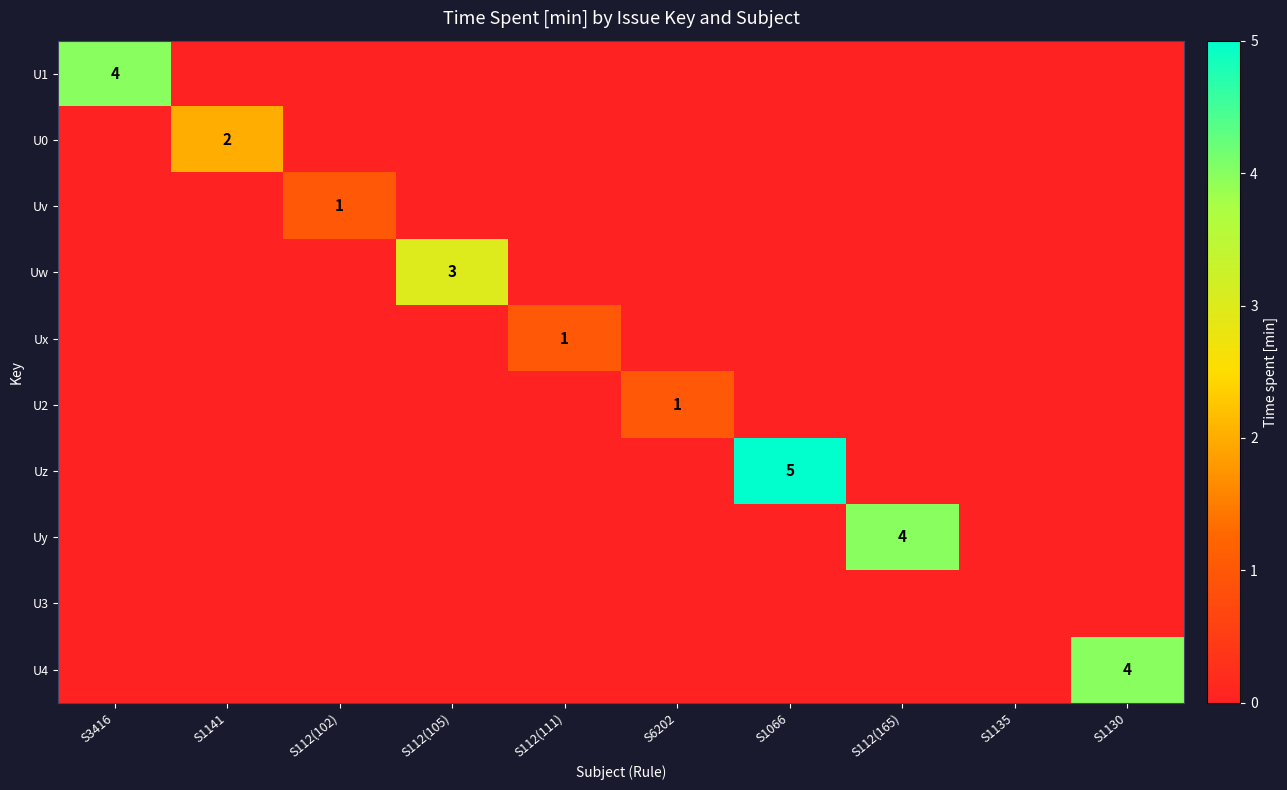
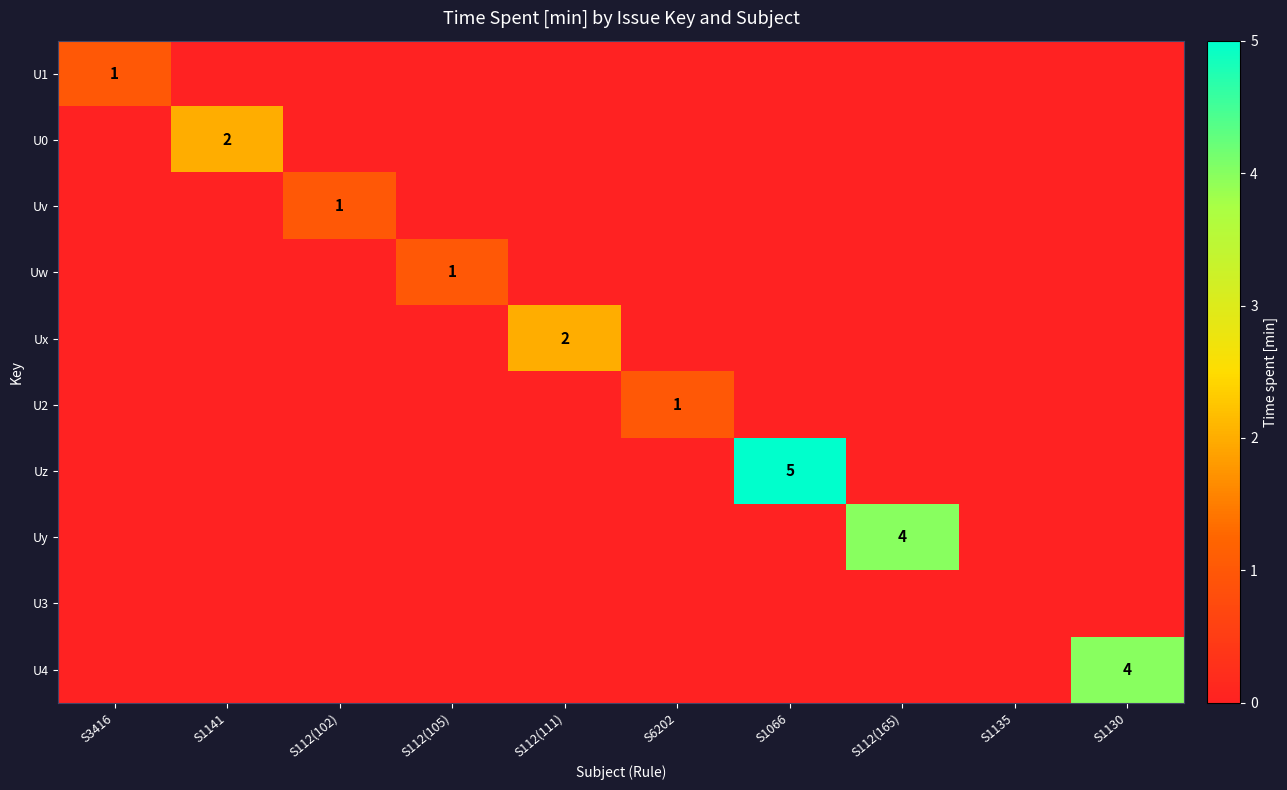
  {
    "U1": {
-     "S3416": 4
+     "S3416": 1
    },
    "U0": {
      "S1141": 2
    },
    "Uv": {
      "S112(102)": 1
    },
    "Uw": {
-     "S112(105)": 3
+     "S112(105)": 1
    },
    "Ux": {
-     "S112(111)": 1
+     "S112(111)": 2
    },
    "U2": {
      "S6202": 1
    },
    "Uz": {
      "S1066": 5
    },
    "Uy": {
      "S112(165)": 4
    },
    "U4": {
      "S1130": 4
    }
  }
